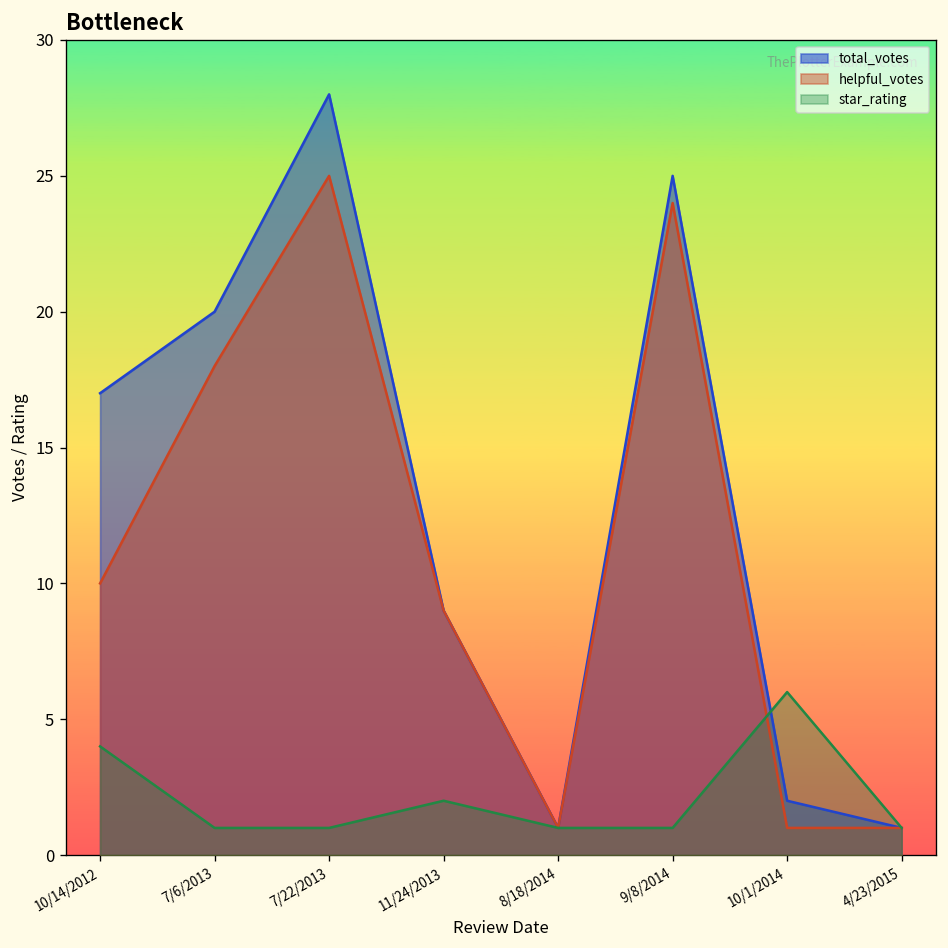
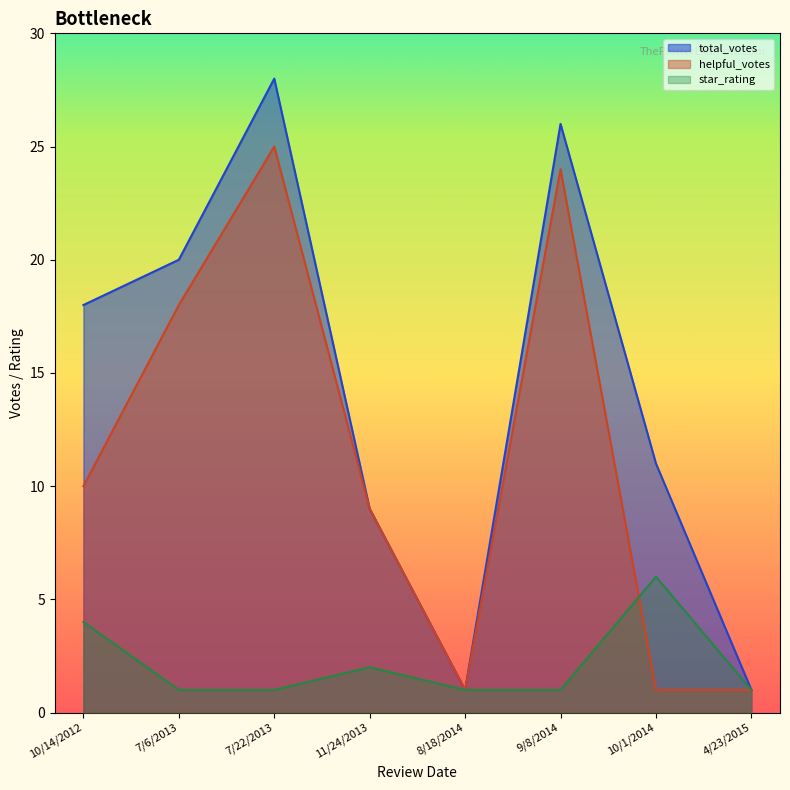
  {
    "total_votes": {
-     "10/14/2012": 17,
+     "10/14/2012": 18,
      "7/6/2013": 20,
      "7/22/2013": 28,
-     "9/8/2014": 25,
-     "10/1/2014": 2
+     "9/8/2014": 26,
+     "10/1/2014": 11
    },
    "helpful_votes": {
      "10/14/2012": 10,
      "7/6/2013": 18,
      "7/22/2013": 25,
      "9/8/2014": 24,
      "10/1/2014": 1
    },
    "star_rating": {
      "10/14/2012": 4,
      "7/6/2013": 1,
      "7/22/2013": 1,
      "11/24/2013": 2,
      "9/8/2014": 1,
      "10/1/2014": 6
    }
  }
